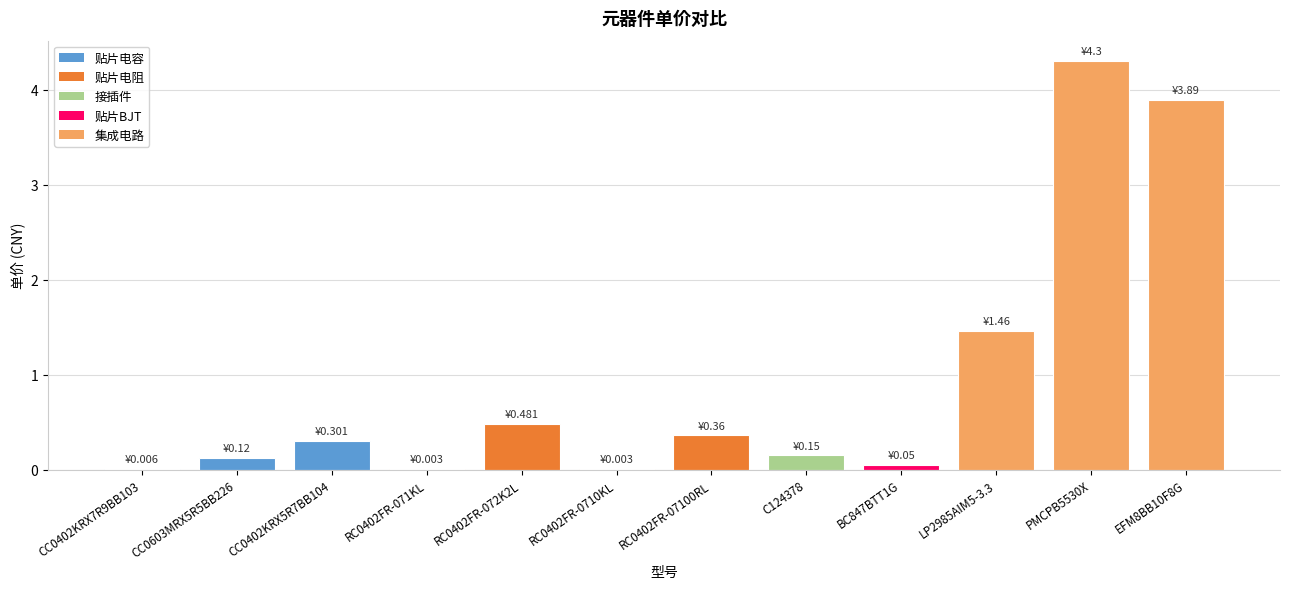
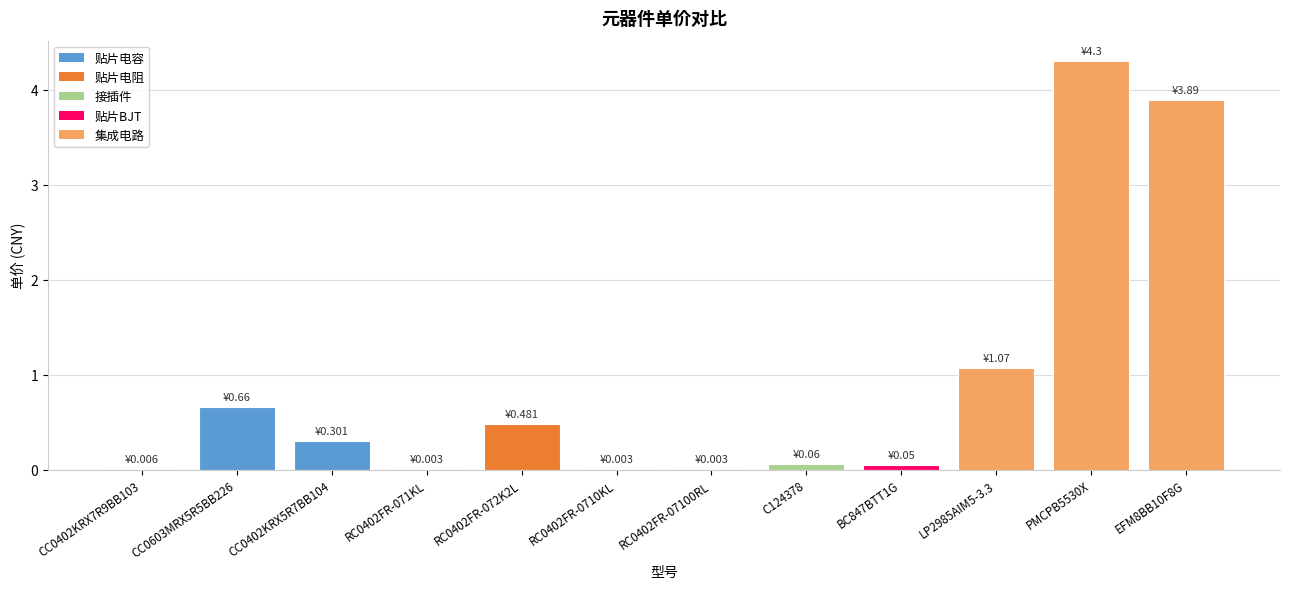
  {
    "CC0402KRX7R9BB103": "¥0.006",
-   "CC0603MRX5R5BB226": "¥0.12",
+   "CC0603MRX5R5BB226": "¥0.66",
    "CC0402KRX5R7BB104": "¥0.301",
    "RC0402FR-071KL": "¥0.003",
    "RC0402FR-072K2L": "¥0.481",
    "RC0402FR-0710KL": "¥0.003",
-   "RC0402FR-07100RL": "¥0.36",
-   "C124378": "¥0.15",
+   "RC0402FR-07100RL": "¥0.003",
+   "C124378": "¥0.06",
    "BC847BTT1G": "¥0.05",
-   "LP2985AIM5-3.3": "¥1.46",
+   "LP2985AIM5-3.3": "¥1.07",
    "PMCPB5530X": "¥4.3",
    "EFM8BB10F8G": "¥3.89"
  }
